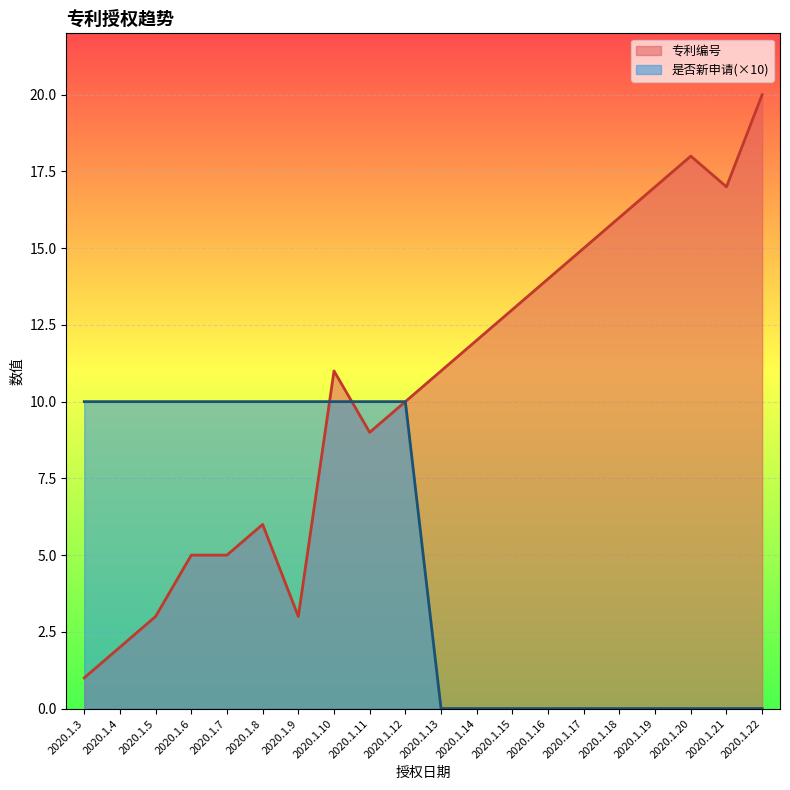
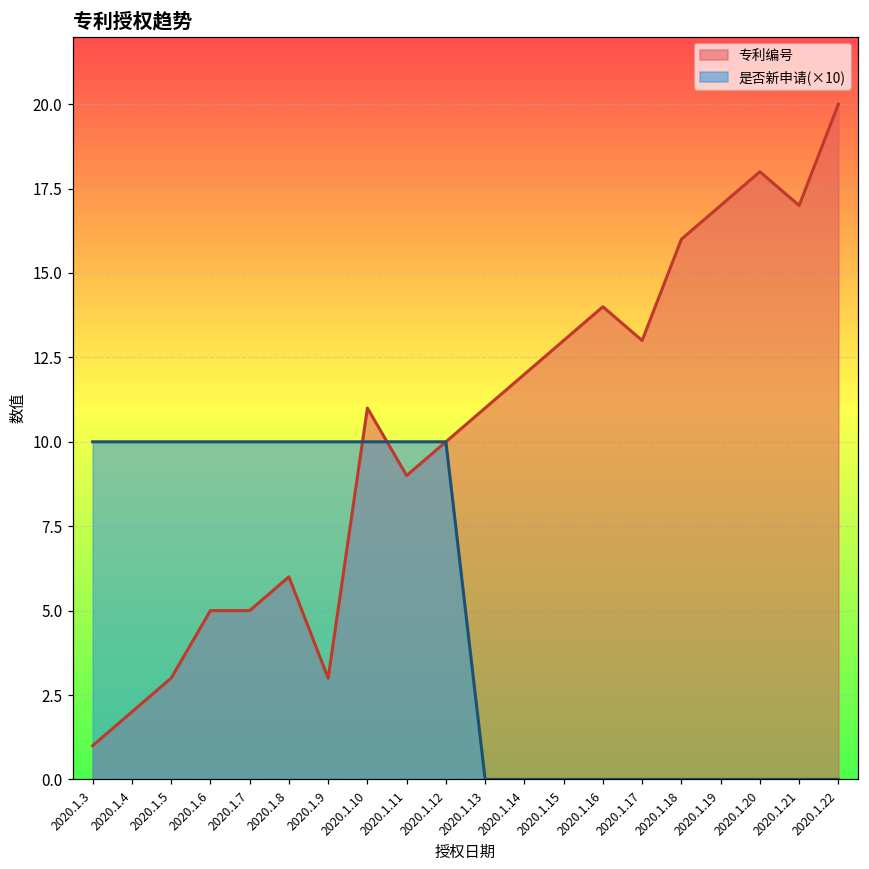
  {
    "专利编号": {
      "2020.1.3": 1,
      "2020.1.4": 2,
      "2020.1.5": 3,
      "2020.1.6": 5,
      "2020.1.7": 5,
      "2020.1.8": 6,
      "2020.1.9": 3,
      "2020.1.10": 11,
      "2020.1.11": 9,
      "2020.1.13": 11,
      "2020.1.14": 12,
      "2020.1.15": 13,
      "2020.1.16": 14,
-     "2020.1.17": 15,
+     "2020.1.17": 13,
      "2020.1.18": 16,
      "2020.1.19": 17,
      "2020.1.20": 18,
      "2020.1.21": 17,
      "2020.1.22": 20
    },
    "是否新申请(×10)": {
      "2020.1.3": 10,
      "2020.1.4": 10,
      "2020.1.5": 10,
      "2020.1.6": 10,
      "2020.1.7": 10,
      "2020.1.8": 10,
      "2020.1.9": 10,
      "2020.1.10": 10,
      "2020.1.11": 10,
      "2020.1.13": 0,
      "2020.1.14": 0,
      "2020.1.15": 0,
      "2020.1.16": 0,
      "2020.1.17": 0,
      "2020.1.18": 0,
      "2020.1.19": 0,
      "2020.1.20": 0,
      "2020.1.21": 0,
      "2020.1.22": 0
    }
  }
